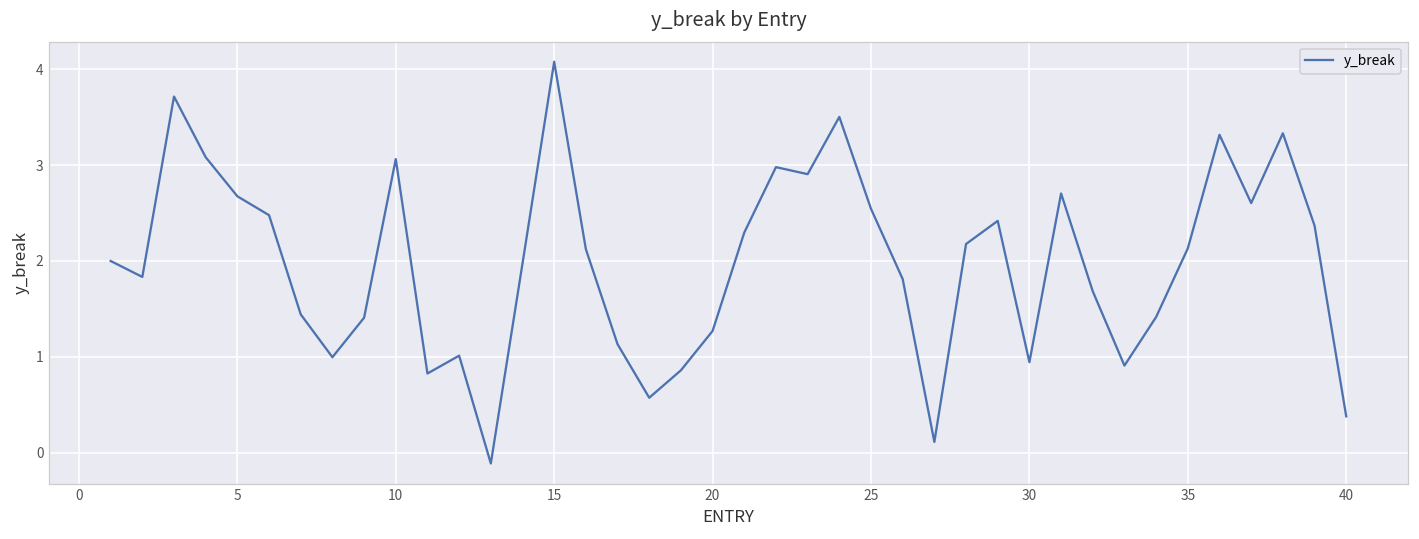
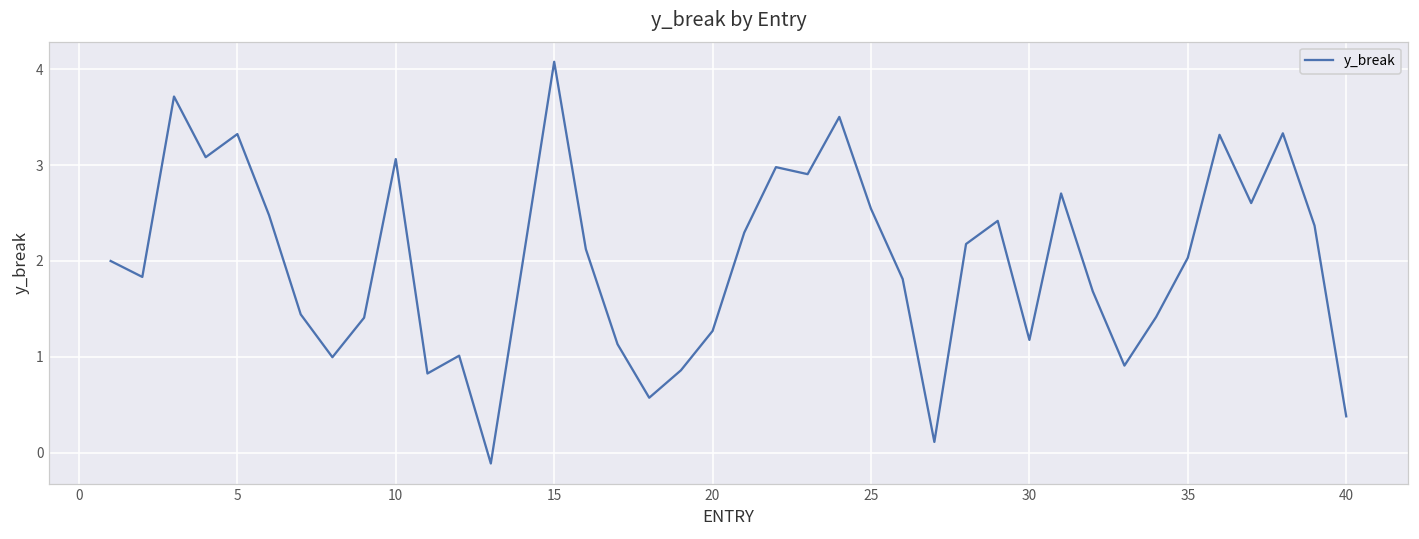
  {
-   "5": 2.7,
+   "5": 3.3,
    "10": 3.1,
    "15": 4.1,
    "20": 1.3,
    "25": 2.5,
-   "30": 0.9,
-   "35": 2.1,
+   "30": 1.2,
+   "35": 2.0,
    "40": 0.4
  }
